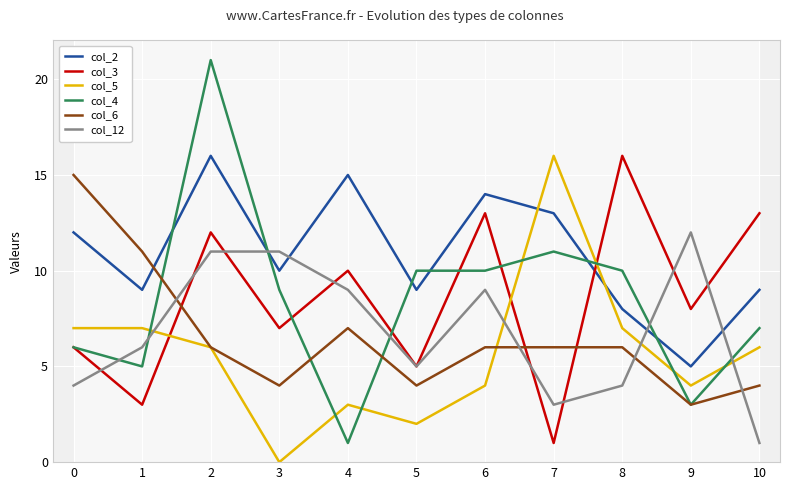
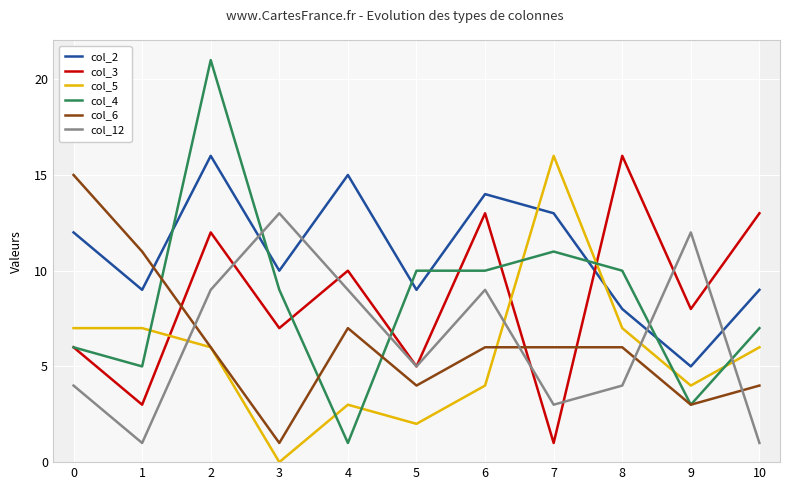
  {
    "col_2": {
      "0": 12,
      "1": 9,
      "2": 16,
      "3": 10,
      "4": 15,
      "5": 9,
      "6": 14,
      "7": 13,
      "8": 8,
      "9": 5,
      "10": 9
    },
    "col_3": {
      "1": 3,
      "2": 12,
      "3": 7,
      "4": 10,
      "6": 13,
      "7": 1,
      "8": 16,
      "9": 8,
      "10": 13
    },
    "col_5": {
      "0": 7,
      "1": 7,
      "3": 0,
      "4": 3,
      "5": 2,
      "6": 4,
      "7": 16,
      "8": 7,
      "9": 4,
      "10": 6
    },
    "col_4": {
      "1": 5,
      "2": 21,
      "3": 9,
      "4": 1,
      "5": 10,
      "6": 10,
      "7": 11,
      "8": 10,
      "10": 7
    },
    "col_6": {
      "0": 15,
      "1": 11,
-     "3": 4,
+     "3": 1,
      "4": 7,
      "5": 4,
      "6": 6,
      "7": 6,
      "8": 6,
      "10": 4
    },
    "col_12": {
      "0": 4,
-     "1": 6,
-     "2": 11,
-     "3": 11,
+     "1": 1,
+     "2": 9,
+     "3": 13,
      "4": 9,
      "6": 9,
      "7": 3,
      "8": 4,
      "9": 12,
      "10": 1
    }
  }
